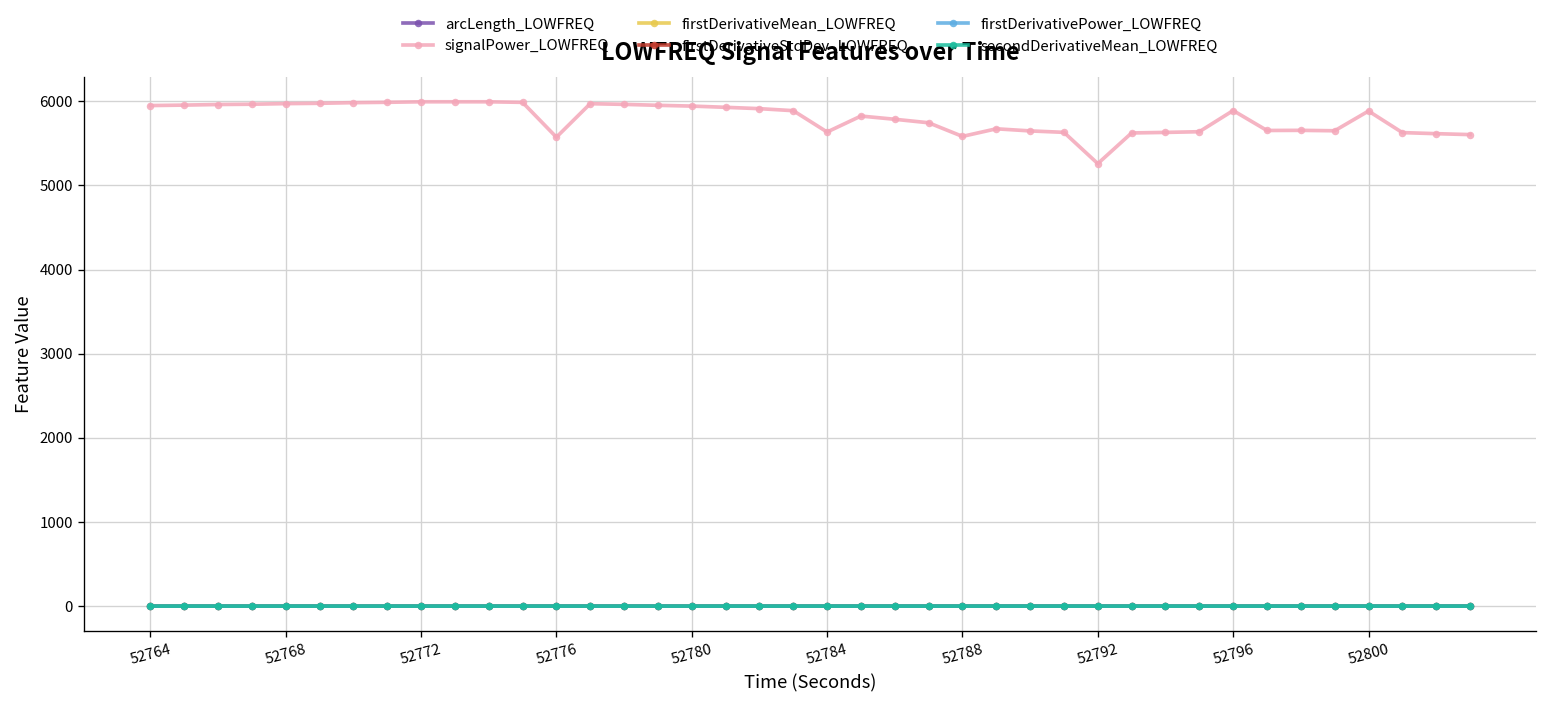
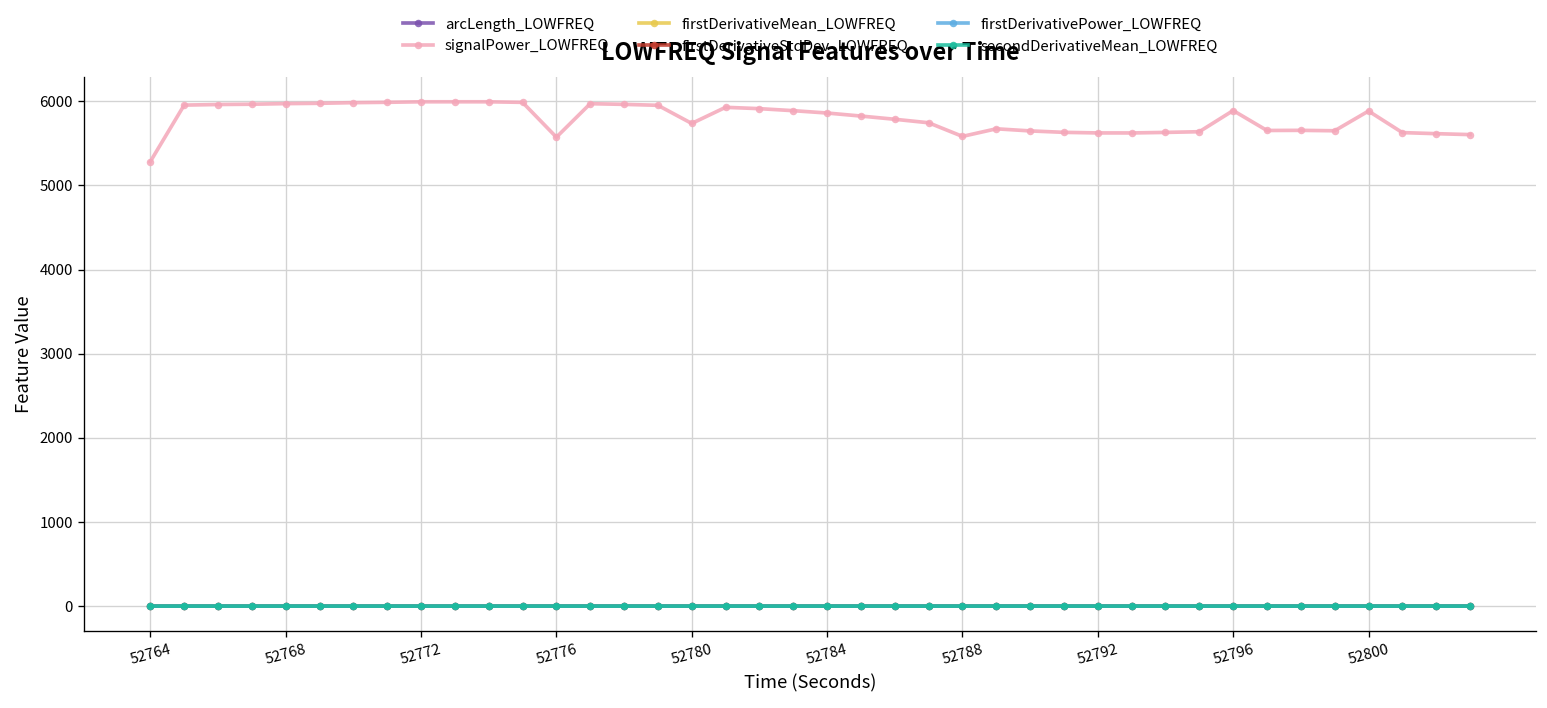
  {
    "secondDerivativeMean_LOWFREQ": {
      "52764": 0,
      "52768": 0,
      "52772": 0,
      "52776": 0,
      "52780": 0,
      "52784": 0,
      "52788": 0,
      "52792": 0,
      "52796": 0,
      "52800": 0
    },
    "signalPower_LOWFREQ": {
-     "52764": 5900,
+     "52764": 5300,
      "52768": 6000,
      "52772": 6000,
      "52776": 5600,
-     "52780": 5900,
-     "52784": 5600,
+     "52780": 5700,
+     "52784": 5900,
      "52788": 5600,
-     "52792": 5300,
+     "52792": 5600,
      "52796": 5900,
      "52800": 5900
    }
  }
